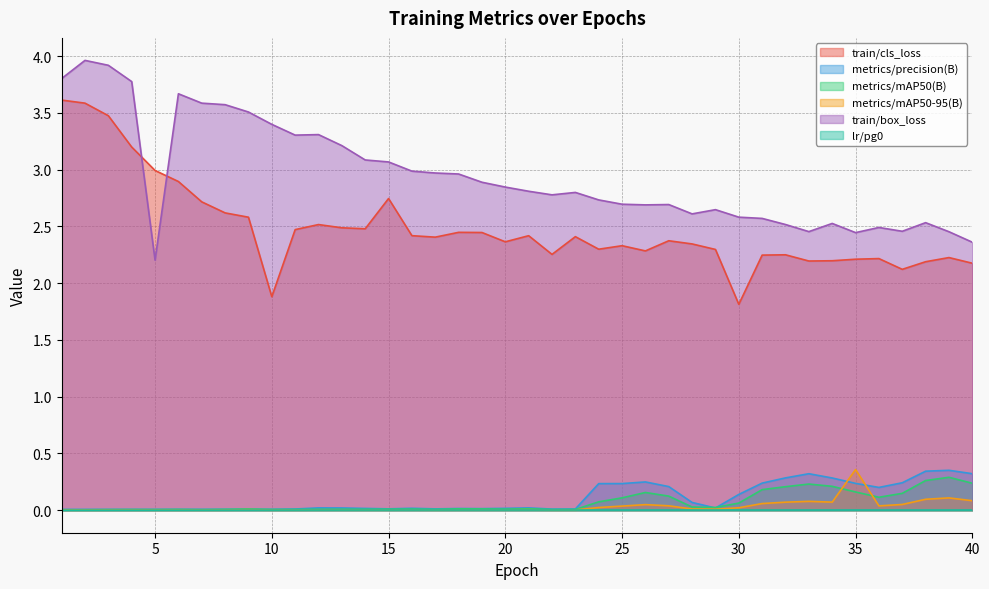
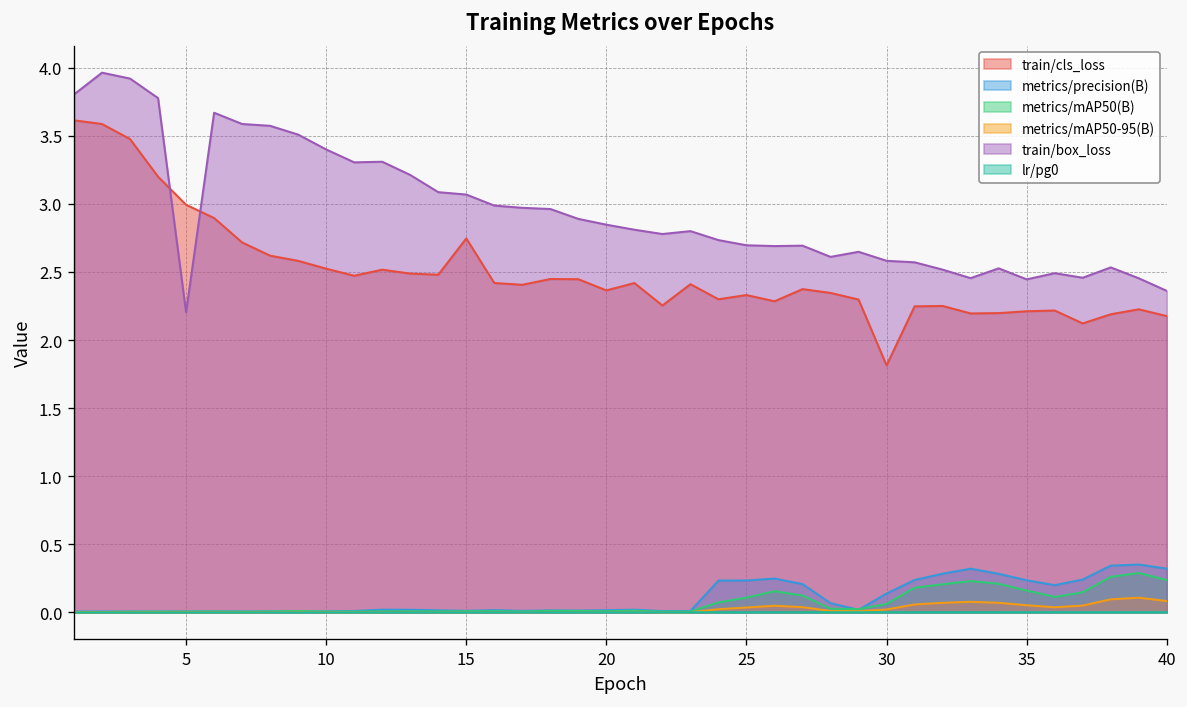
  {
    "train/cls_loss": {
      "5": 2.99,
-     "10": 1.88,
+     "10": 2.52,
      "15": 2.75,
      "20": 2.36,
      "25": 2.33,
      "30": 1.81,
      "35": 2.21,
      "40": 2.18
    },
    "metrics/mAP50-95(B)": {
      "25": 0.04,
-     "35": 0.36,
+     "35": 0.05,
      "40": 0.08
    },
    "train/box_loss": {
      "5": 2.20,
      "10": 3.40,
      "15": 3.07,
      "20": 2.85,
      "25": 2.70,
      "30": 2.58,
      "35": 2.45,
      "40": 2.36
    }
  }
